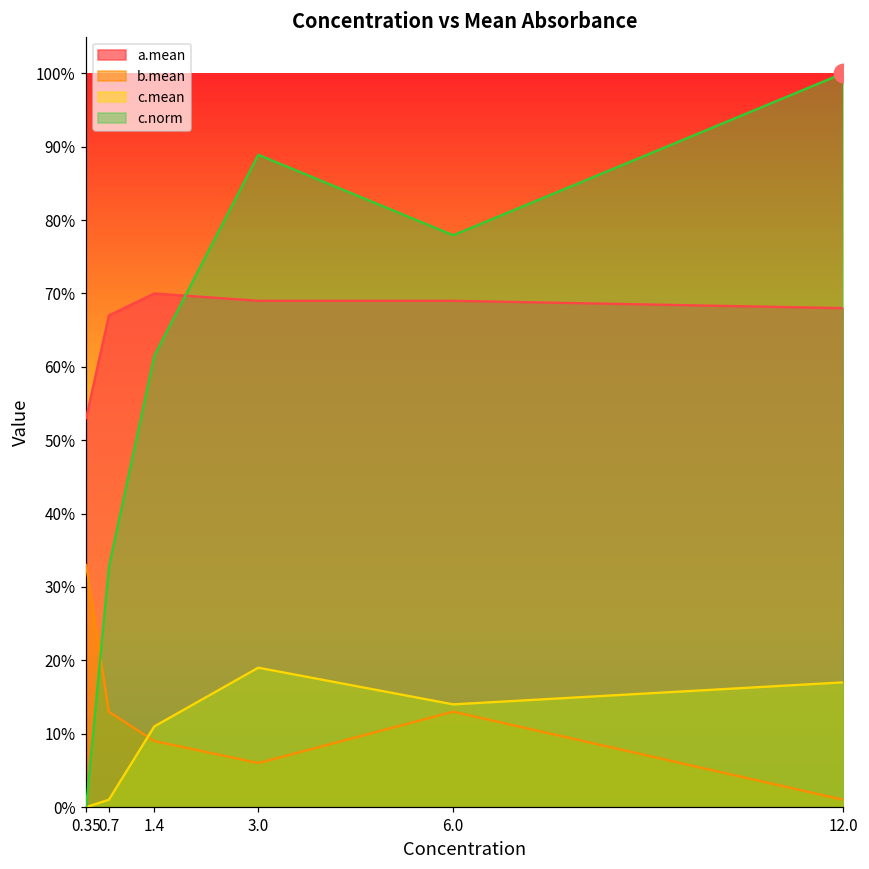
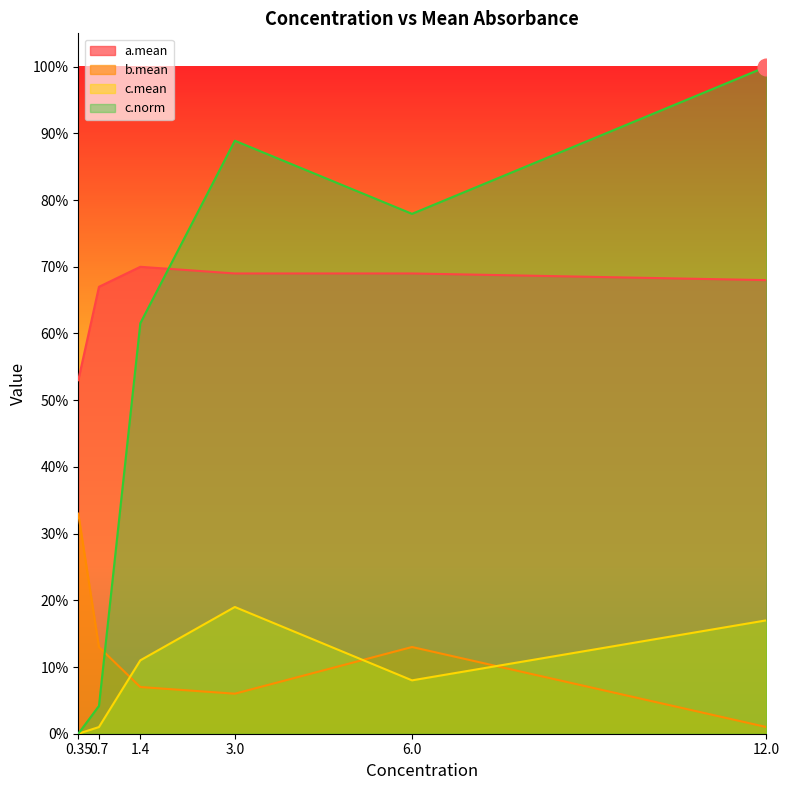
  {
    "b.mean": {
      "0.35": "33%",
      "0.7": "13%",
-     "1.4": "9%",
+     "1.4": "7%",
      "3.0": "6%",
      "6.0": "13%",
      "12.0": "1%"
    },
    "c.mean": {
      "0.7": "1%",
      "1.4": "11%",
      "3.0": "19%",
-     "6.0": "14%",
+     "6.0": "8%",
      "12.0": "17%"
    },
    "c.norm": {
-     "0.7": "33%",
+     "0.7": "4%",
      "1.4": "62%",
      "3.0": "89%",
      "6.0": "78%"
    }
  }
